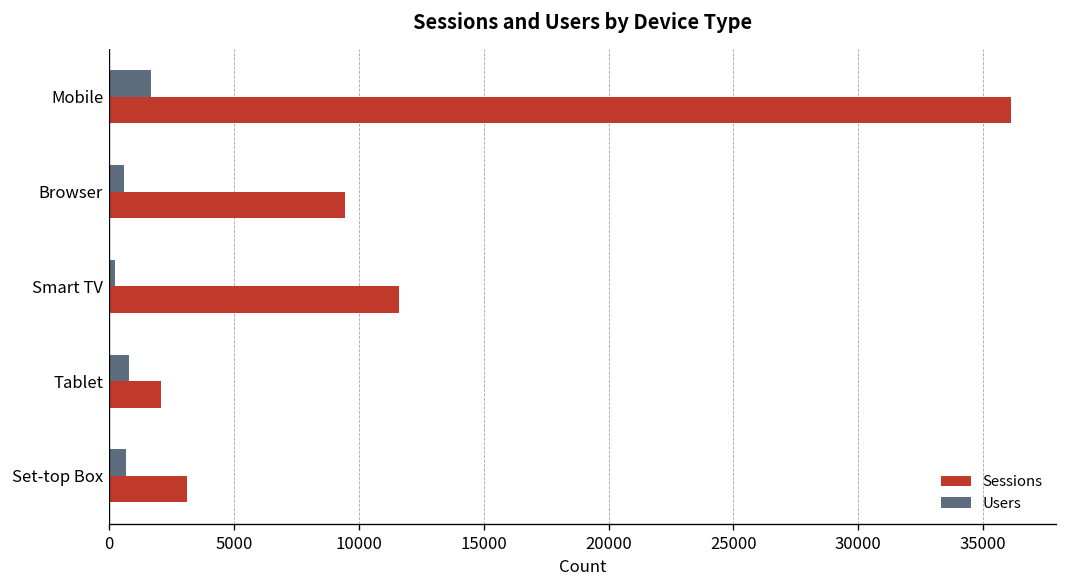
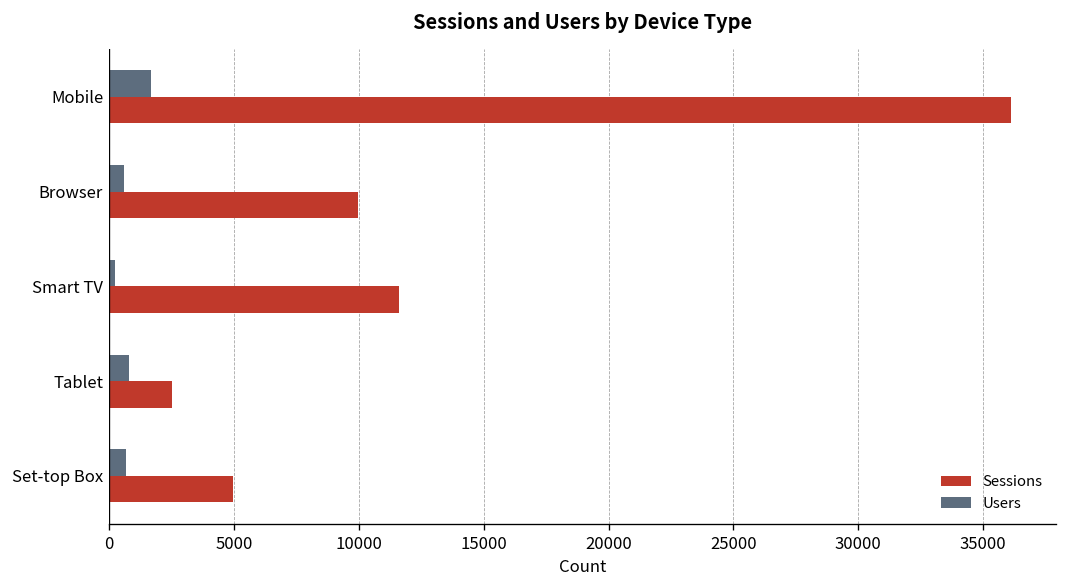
  {
    "Sessions": {
      "Mobile": 36100,
-     "Browser": 9500,
+     "Browser": 10000,
      "Smart TV": 11600,
-     "Tablet": 2100,
-     "Set-top Box": 3100
+     "Tablet": 2500,
+     "Set-top Box": 5000
    },
    "Users": {
      "Mobile": 1700,
      "Browser": 600,
      "Smart TV": 300,
      "Tablet": 800,
      "Set-top Box": 700
    }
  }
